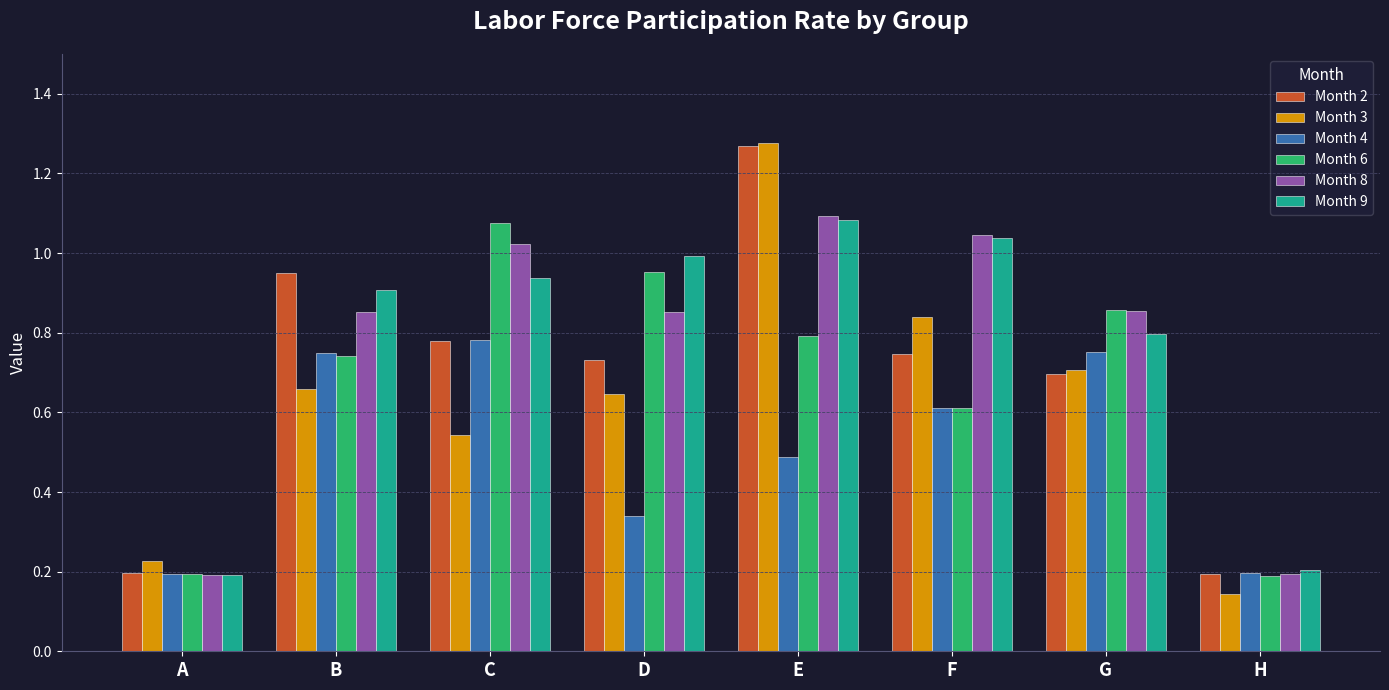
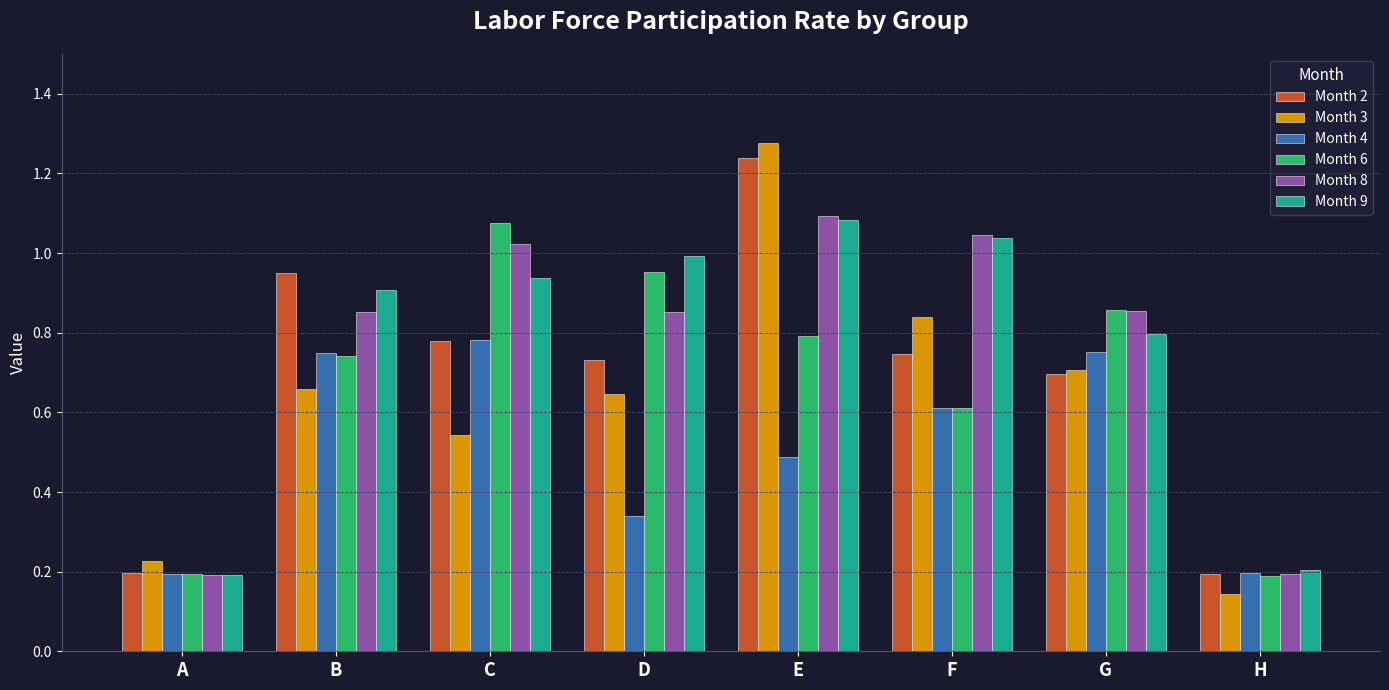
  {
    "Month 2": {
      "A": 0.20,
      "B": 0.95,
      "C": 0.78,
      "D": 0.73,
-     "E": 1.27,
+     "E": 1.24,
      "F": 0.75,
      "G": 0.70,
      "H": 0.19
    },
    "Month 3": {
      "A": 0.23,
      "B": 0.66,
      "C": 0.54,
      "D": 0.65,
      "E": 1.28,
      "F": 0.84,
      "G": 0.71,
      "H": 0.14
    },
    "Month 4": {
      "A": 0.19,
      "B": 0.75,
      "C": 0.78,
      "D": 0.34,
      "E": 0.49,
      "F": 0.61,
      "G": 0.75,
      "H": 0.20
    },
    "Month 8": {
      "A": 0.19,
      "B": 0.85,
      "C": 1.02,
      "D": 0.85,
      "E": 1.09,
      "F": 1.05,
      "G": 0.85,
      "H": 0.19
    }
  }
